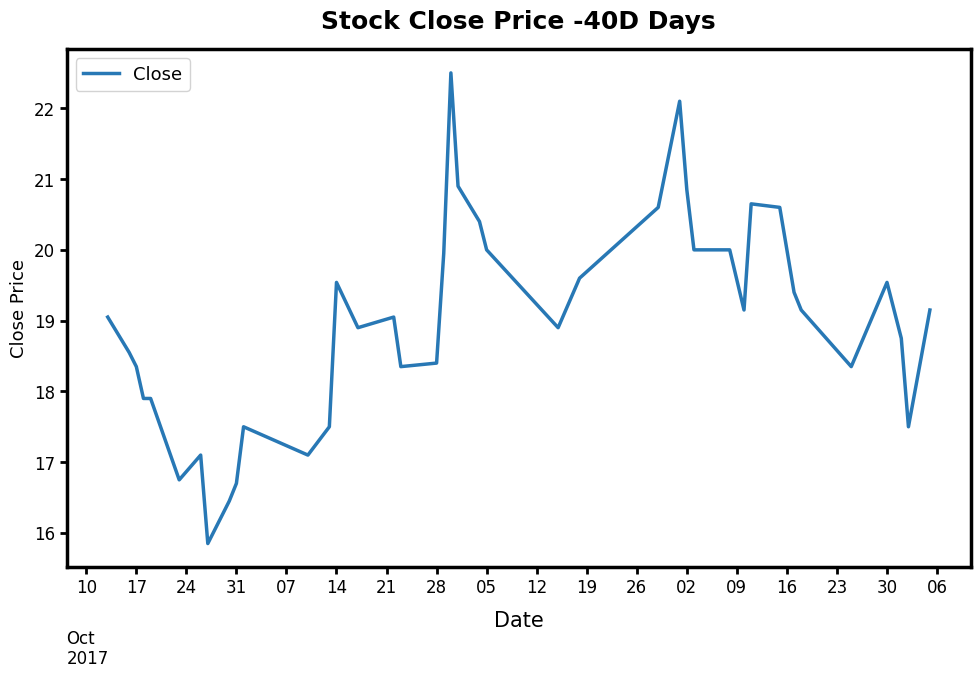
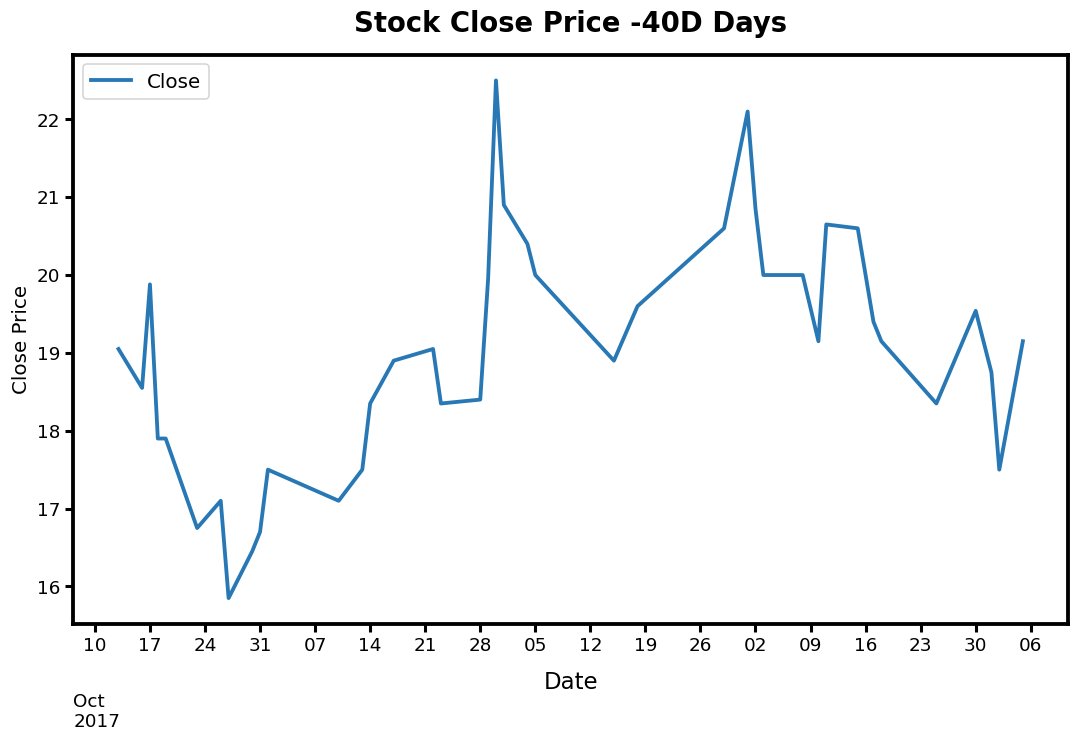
  {
-   "17": 18.4,
+   "17": 19.9,
    "31": 16.7,
-   "14": 19.5,
+   "14": 18.4,
    "28": 18.4,
    "05": 20.0,
    "02": 20.9,
    "30": 19.5
  }
